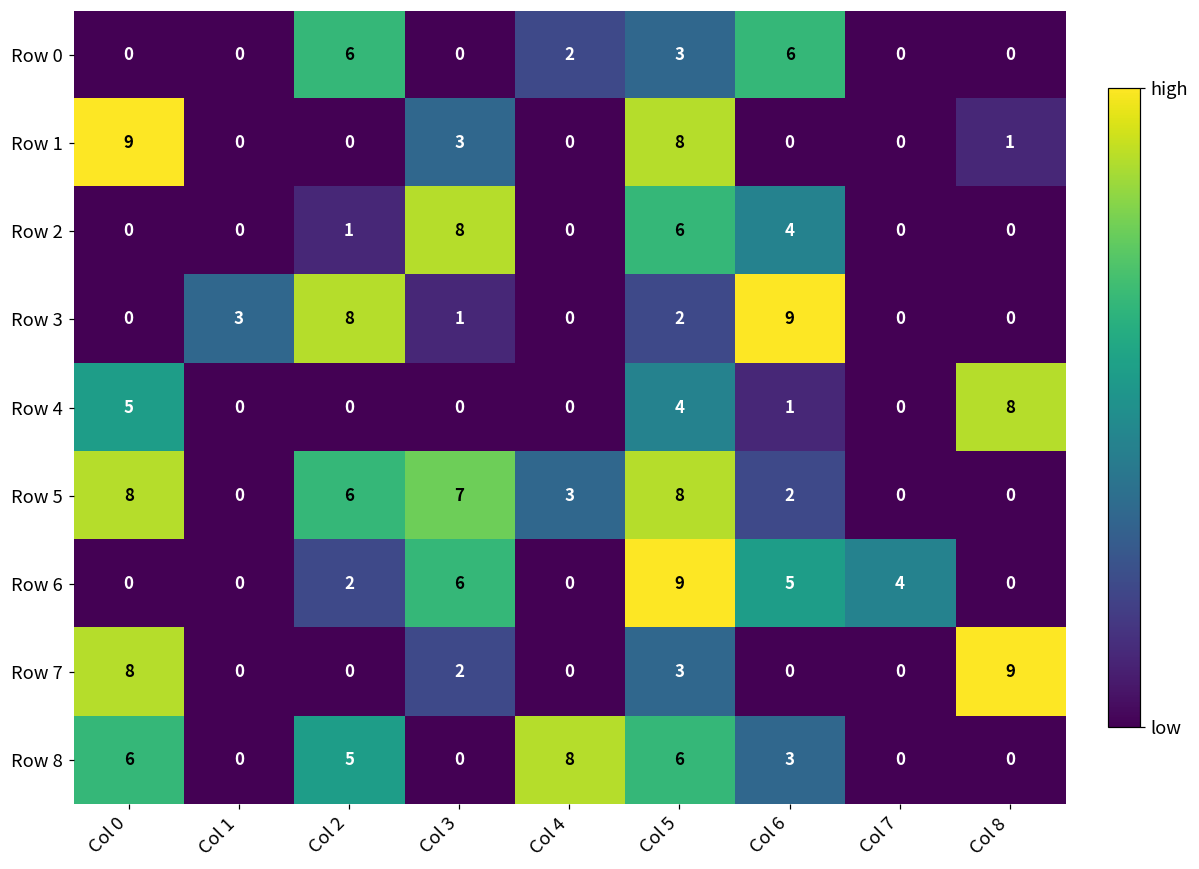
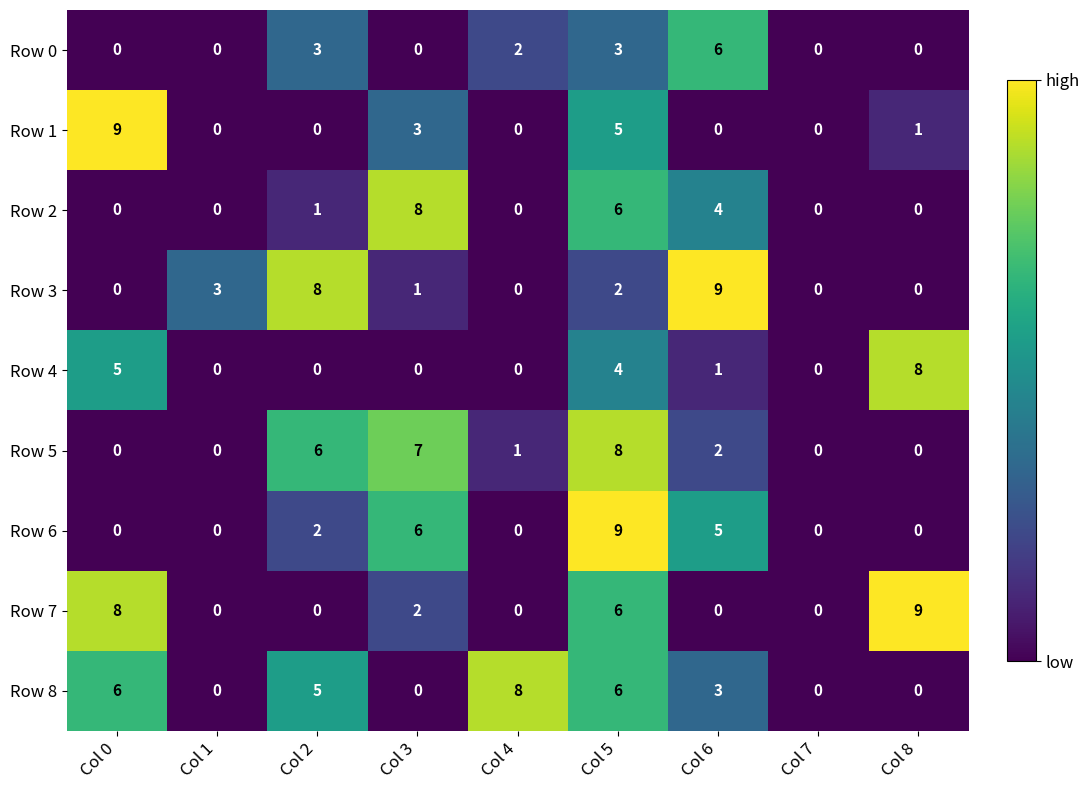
  {
    "Row 0": {
      "Col 0": 0,
      "Col 1": 0,
-     "Col 2": 6,
+     "Col 2": 3,
      "Col 3": 0,
      "Col 4": 2,
      "Col 5": 3,
      "Col 6": 6,
      "Col 7": 0,
      "Col 8": 0
    },
    "Row 1": {
      "Col 0": 9,
      "Col 1": 0,
      "Col 2": 0,
      "Col 3": 3,
      "Col 4": 0,
-     "Col 5": 8,
+     "Col 5": 5,
      "Col 6": 0,
      "Col 7": 0,
      "Col 8": 1
    },
    "Row 2": {
      "Col 0": 0,
      "Col 1": 0,
      "Col 2": 1,
      "Col 3": 8,
      "Col 4": 0,
      "Col 5": 6,
      "Col 6": 4,
      "Col 7": 0,
      "Col 8": 0
    },
    "Row 3": {
      "Col 0": 0,
      "Col 1": 3,
      "Col 2": 8,
      "Col 3": 1,
      "Col 4": 0,
      "Col 5": 2,
      "Col 6": 9,
      "Col 7": 0,
      "Col 8": 0
    },
    "Row 4": {
      "Col 0": 5,
      "Col 1": 0,
      "Col 2": 0,
      "Col 3": 0,
      "Col 4": 0,
      "Col 5": 4,
      "Col 6": 1,
      "Col 7": 0,
      "Col 8": 8
    },
    "Row 5": {
-     "Col 0": 8,
+     "Col 0": 0,
      "Col 1": 0,
      "Col 2": 6,
      "Col 3": 7,
-     "Col 4": 3,
+     "Col 4": 1,
      "Col 5": 8,
      "Col 6": 2,
      "Col 7": 0,
      "Col 8": 0
    },
    "Row 6": {
      "Col 0": 0,
      "Col 1": 0,
      "Col 2": 2,
      "Col 3": 6,
      "Col 4": 0,
      "Col 5": 9,
      "Col 6": 5,
-     "Col 7": 4,
+     "Col 7": 0,
      "Col 8": 0
    },
    "Row 7": {
      "Col 0": 8,
      "Col 1": 0,
      "Col 2": 0,
      "Col 3": 2,
      "Col 4": 0,
-     "Col 5": 3,
+     "Col 5": 6,
      "Col 6": 0,
      "Col 7": 0,
      "Col 8": 9
    },
    "Row 8": {
      "Col 0": 6,
      "Col 1": 0,
      "Col 2": 5,
      "Col 3": 0,
      "Col 4": 8,
      "Col 5": 6,
      "Col 6": 3,
      "Col 7": 0,
      "Col 8": 0
    }
  }
